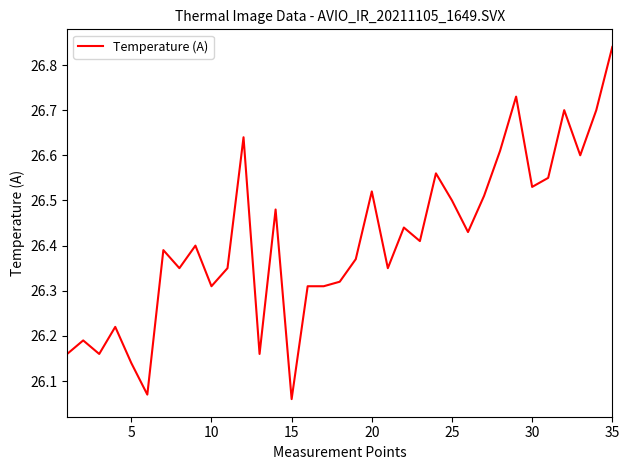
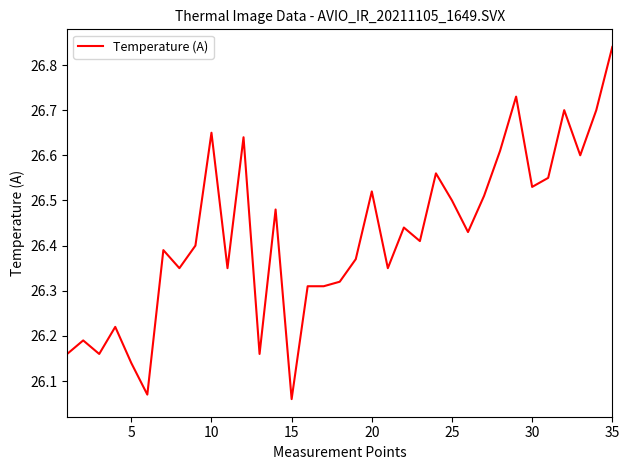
  {
    "5": 26.14,
-   "10": 26.31,
+   "10": 26.65,
    "15": 26.06,
    "20": 26.52,
    "25": 26.50,
    "30": 26.53,
    "35": 26.84
  }
